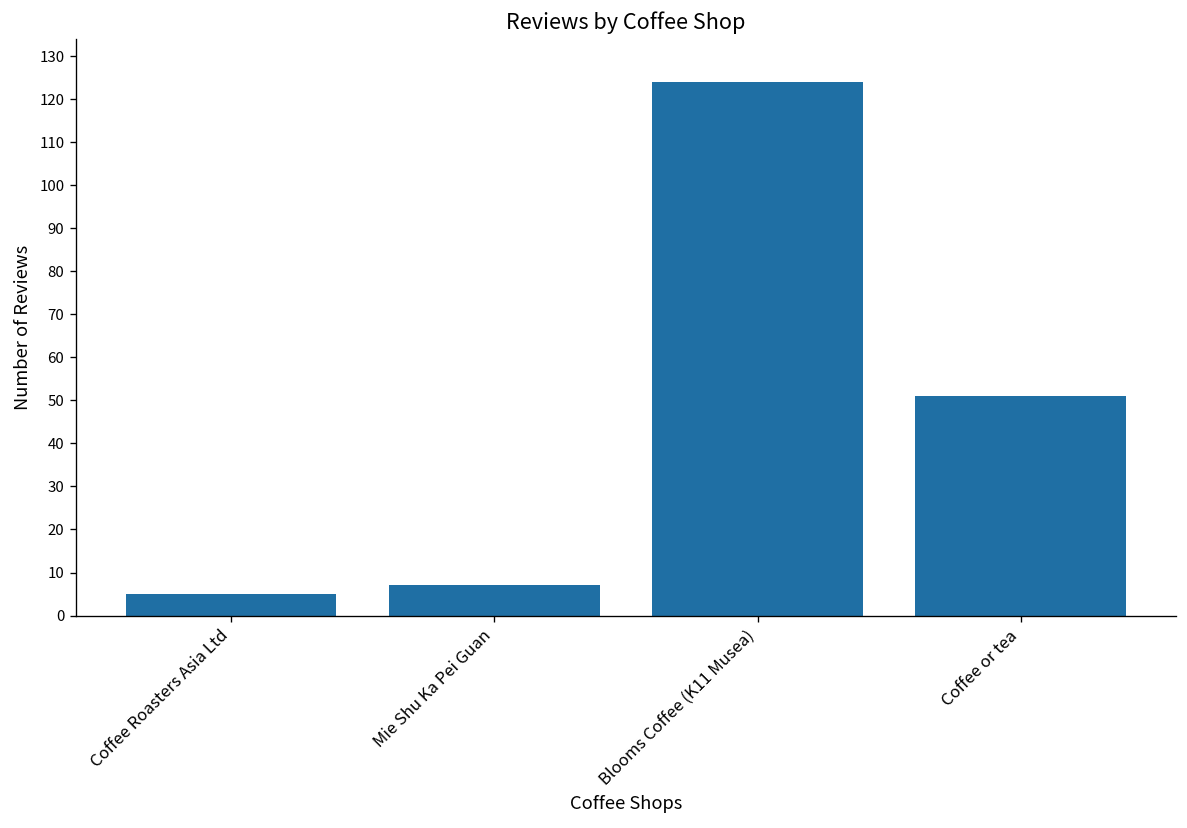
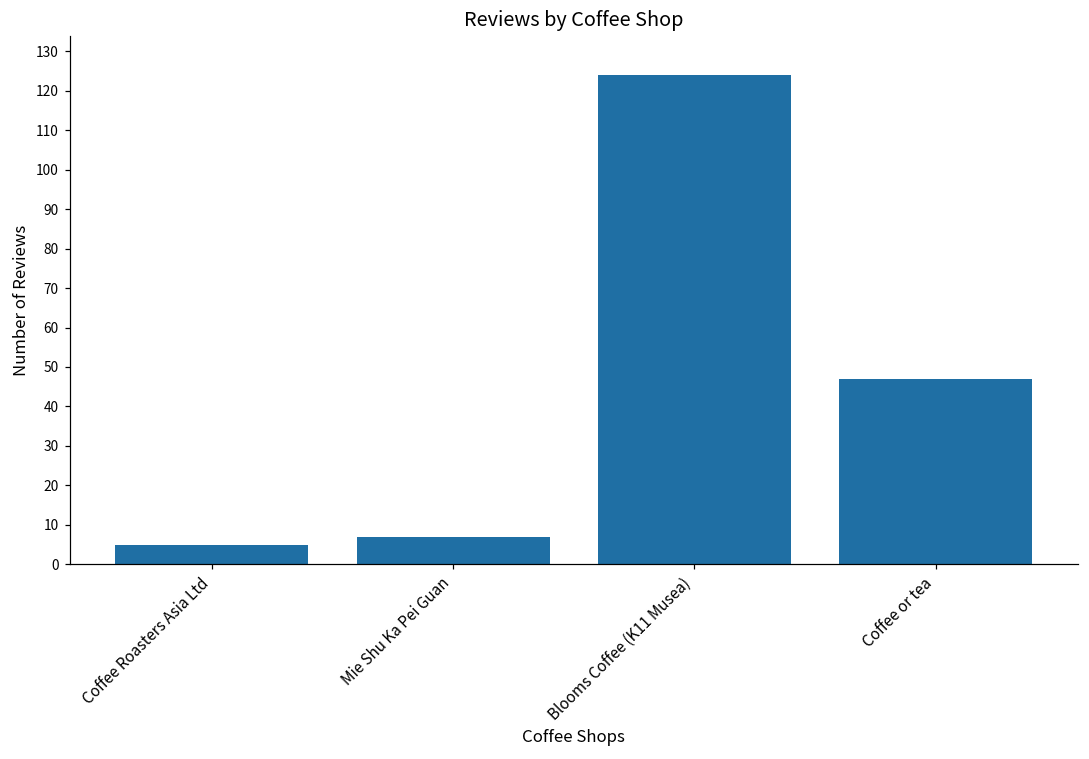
  {
    "Coffee Roasters Asia Ltd": 5,
    "Mie Shu Ka Pei Guan": 7,
    "Blooms Coffee (K11 Musea)": 124,
-   "Coffee or tea": 51
+   "Coffee or tea": 47
  }
